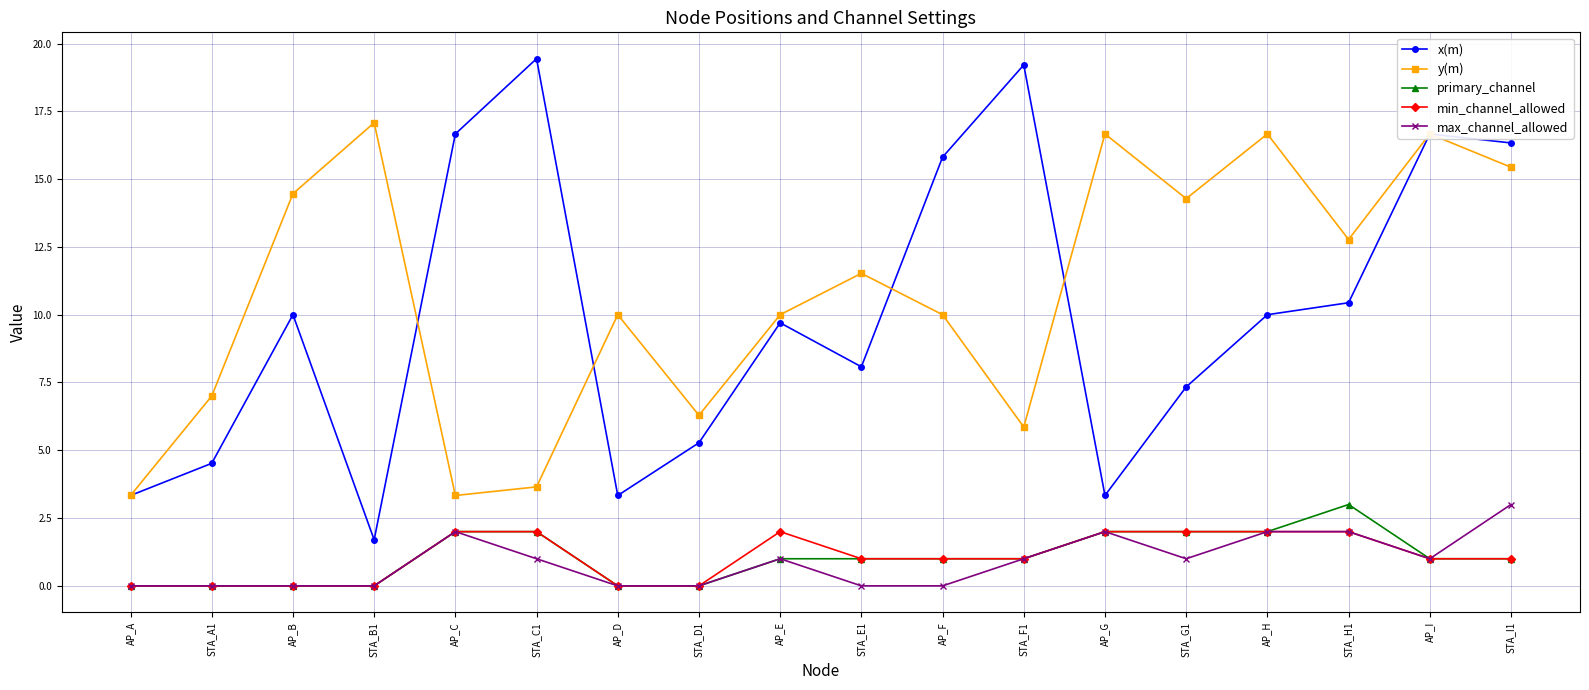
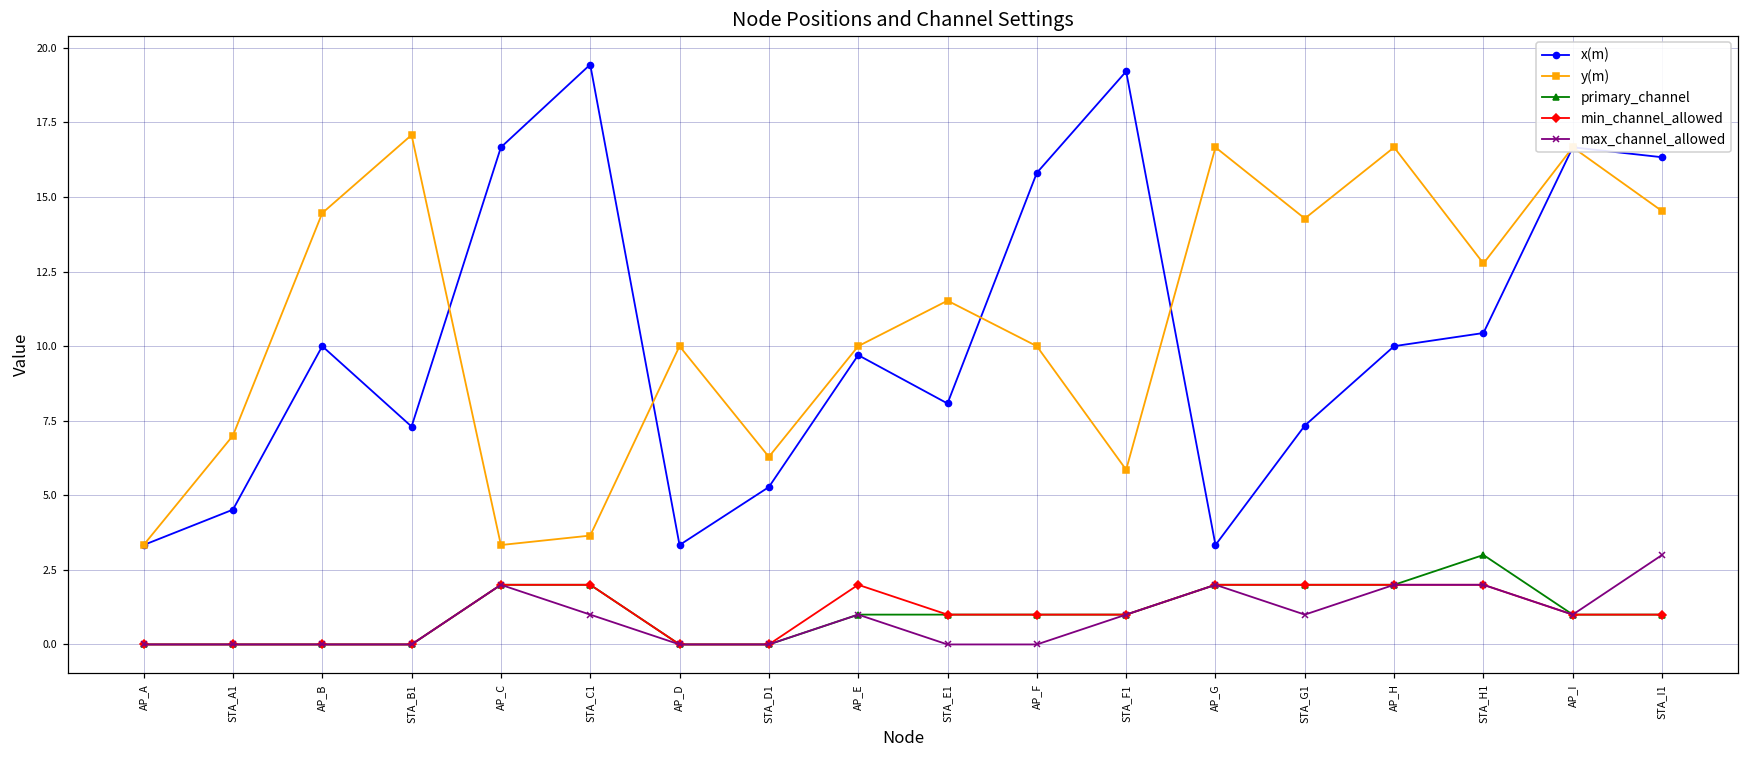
  {
    "x(m)": {
      "STA_A1": 4.5,
      "AP_B": 10.0,
-     "STA_B1": 1.7,
+     "STA_B1": 7.3,
      "AP_C": 16.7,
      "STA_C1": 19.4,
      "AP_D": 3.3,
      "STA_D1": 5.3,
      "AP_E": 9.7,
      "STA_E1": 8.1,
      "AP_F": 15.8,
      "STA_F1": 19.2,
      "AP_G": 3.3,
      "STA_G1": 7.3,
      "AP_H": 10.0,
      "STA_H1": 10.4,
      "STA_I1": 16.3
    },
    "y(m)": {
      "STA_A1": 7.0,
      "AP_B": 14.5,
      "STA_B1": 17.1,
      "AP_C": 3.3,
      "STA_C1": 3.7,
      "AP_D": 10.0,
      "STA_D1": 6.3,
      "AP_E": 10.0,
      "STA_E1": 11.5,
      "AP_F": 10.0,
      "STA_F1": 5.9,
      "AP_G": 16.7,
      "STA_G1": 14.3,
      "AP_H": 16.7,
      "STA_H1": 12.8,
-     "STA_I1": 15.4
+     "STA_I1": 14.5
    },
    "primary_channel": {
      "STA_H1": 3.0
    },
    "min_channel_allowed": {
      "AP_E": 2.0
    },
    "max_channel_allowed": {
      "STA_C1": 1.0,
      "STA_E1": 0.0,
      "AP_F": 0.0,
      "STA_G1": 1.0,
      "STA_I1": 3.0
    }
  }
